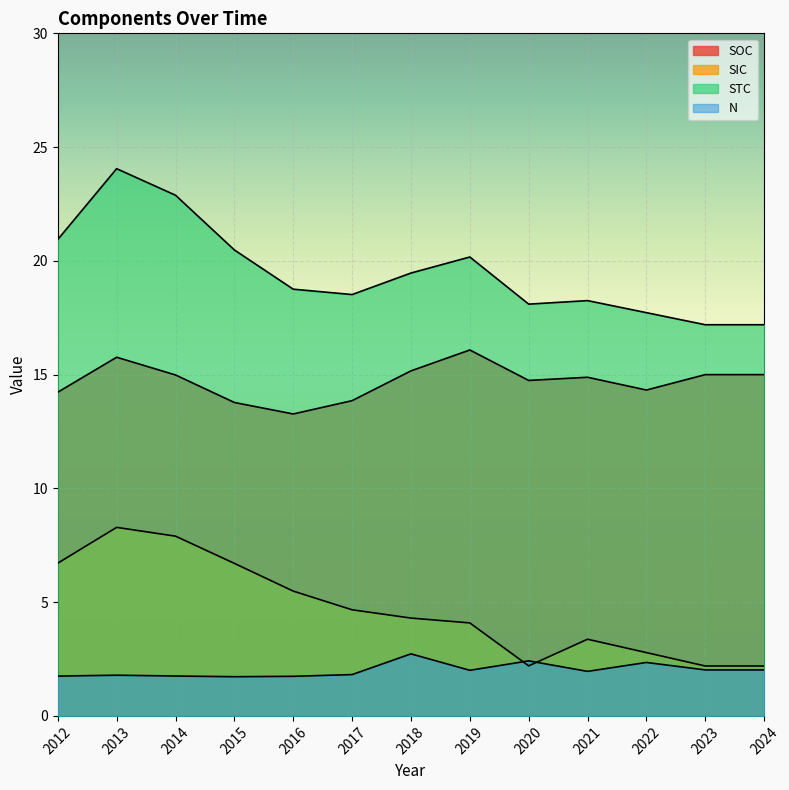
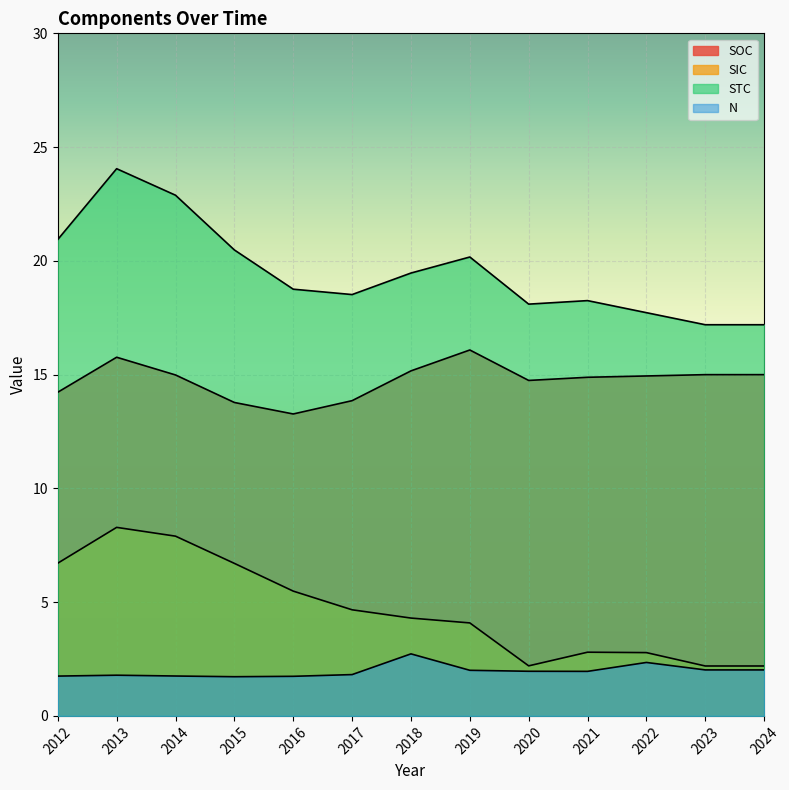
  {
    "SOC": {
      "2012": 14.2,
      "2013": 15.8,
      "2014": 15.0,
      "2015": 13.8,
      "2016": 13.3,
      "2017": 13.9,
      "2018": 15.2,
      "2019": 16.1,
      "2020": 14.7,
      "2021": 14.9,
-     "2022": 14.3,
+     "2022": 14.9,
      "2023": 15.0,
      "2024": 15.0
    },
    "SIC": {
      "2012": 6.7,
      "2013": 8.3,
      "2014": 7.9,
      "2015": 6.7,
      "2016": 5.5,
      "2017": 4.7,
      "2018": 4.3,
      "2019": 4.1,
      "2020": 2.2,
-     "2021": 3.4,
+     "2021": 2.8,
      "2022": 2.8,
      "2023": 2.2,
      "2024": 2.2
    },
    "STC": {
      "2012": 20.9,
      "2013": 24.1,
      "2014": 22.9,
      "2015": 20.5,
      "2016": 18.8,
      "2017": 18.5,
      "2018": 19.5,
      "2019": 20.2,
      "2020": 18.1,
      "2021": 18.3,
      "2022": 17.7,
      "2023": 17.2,
      "2024": 17.2
    },
    "N": {
      "2012": 1.7,
      "2013": 1.8,
      "2014": 1.8,
      "2015": 1.7,
      "2016": 1.7,
      "2017": 1.8,
      "2018": 2.7,
      "2019": 2.0,
-     "2020": 2.4,
+     "2020": 2.0,
      "2021": 2.0,
      "2022": 2.3,
      "2023": 2.0,
      "2024": 2.0
    }
  }
